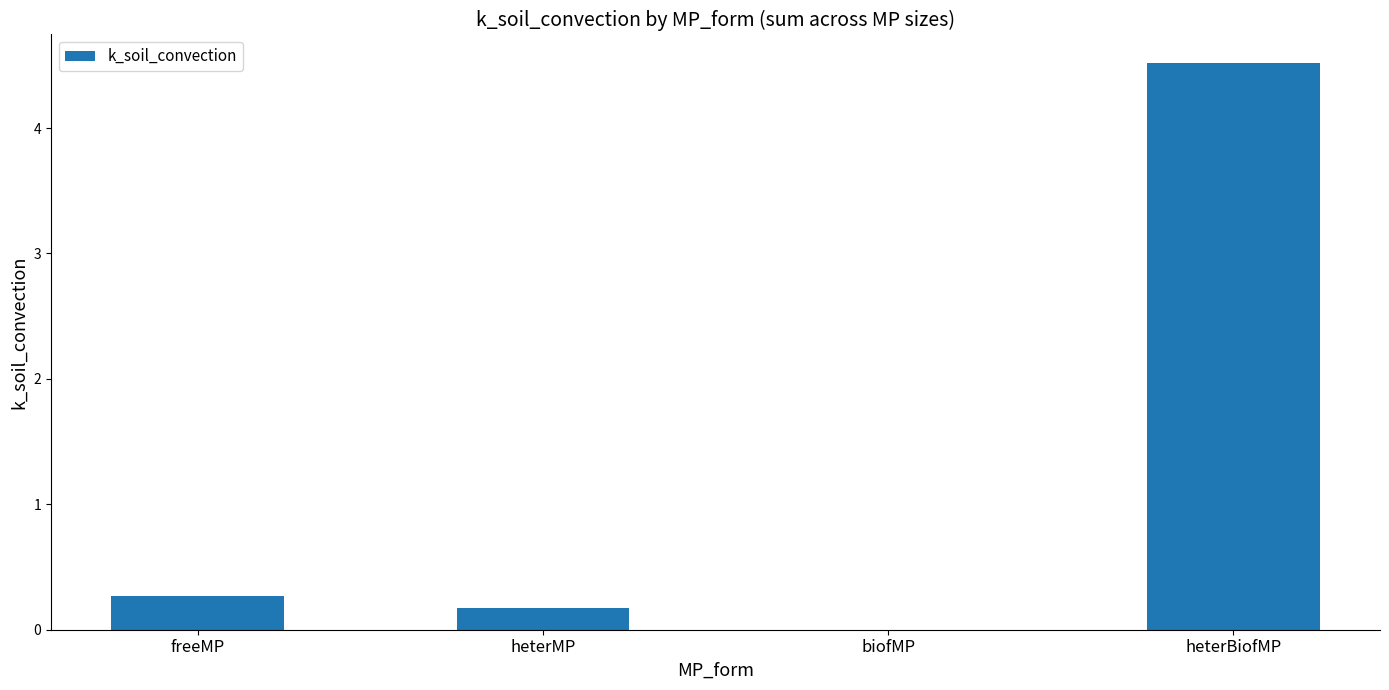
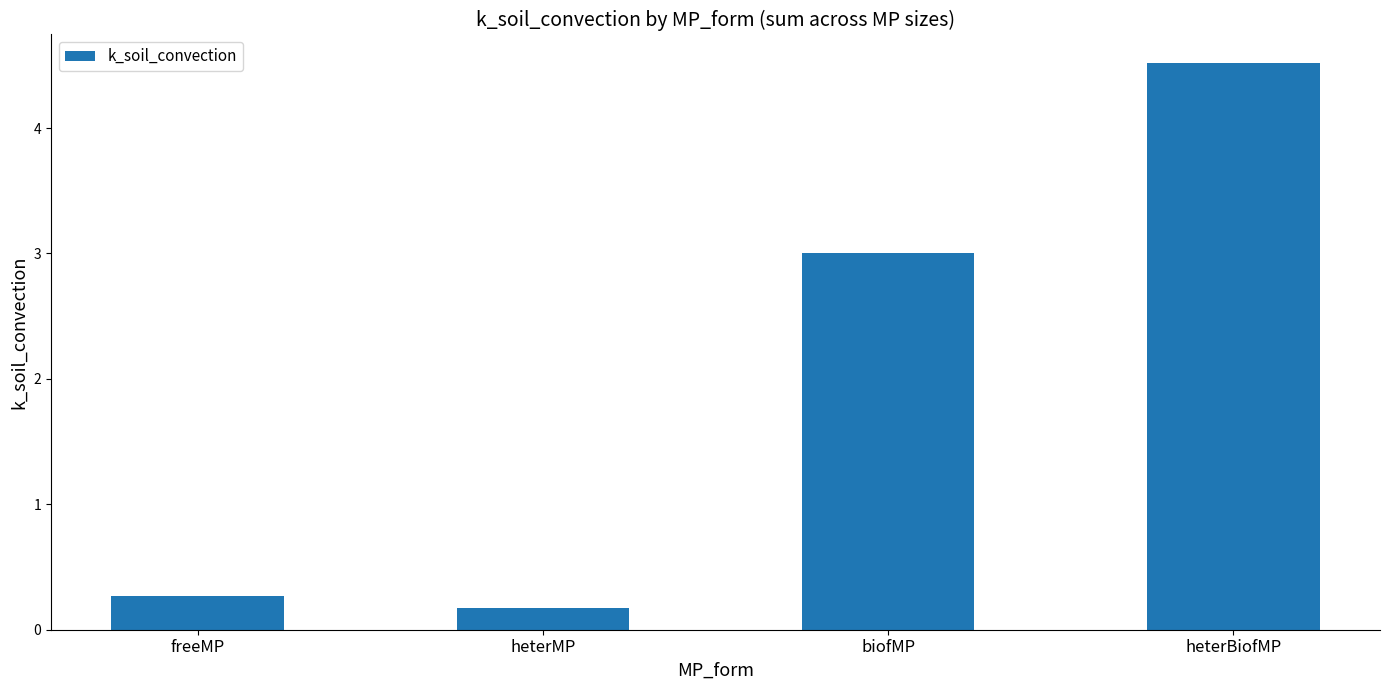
  {
    "freeMP": 0.27,
    "heterMP": 0.17,
-   "biofMP": 0,
+   "biofMP": 3,
    "heterBiofMP": 4.52
  }
